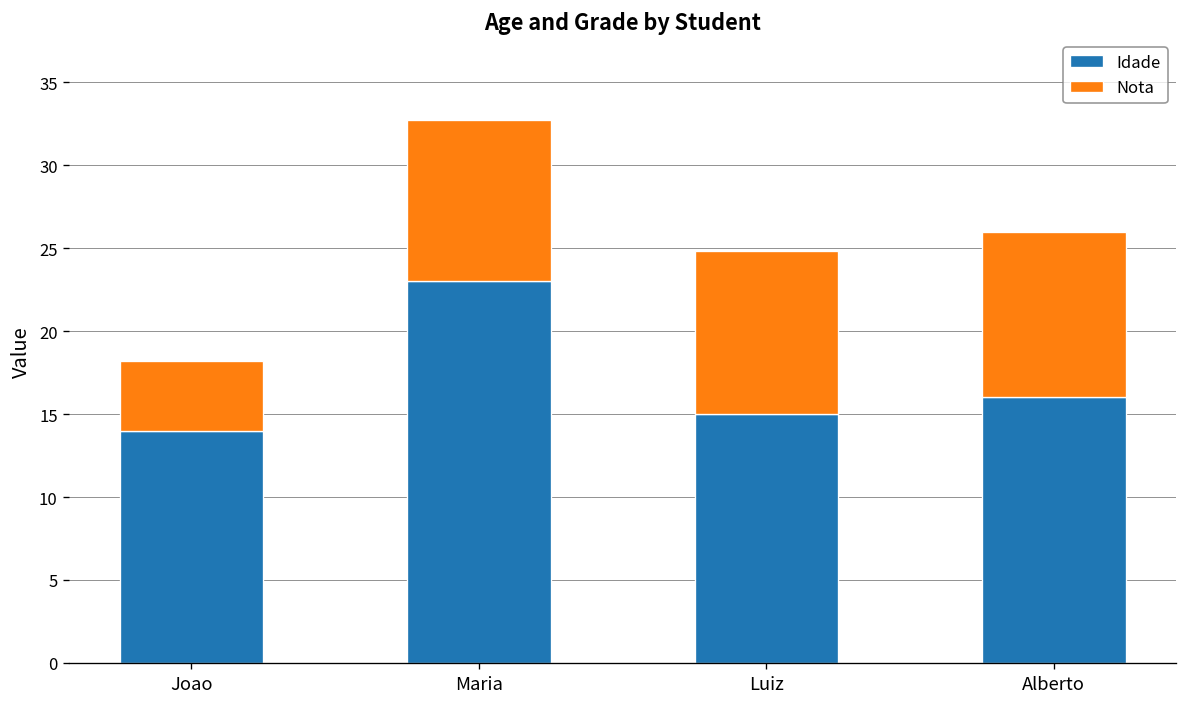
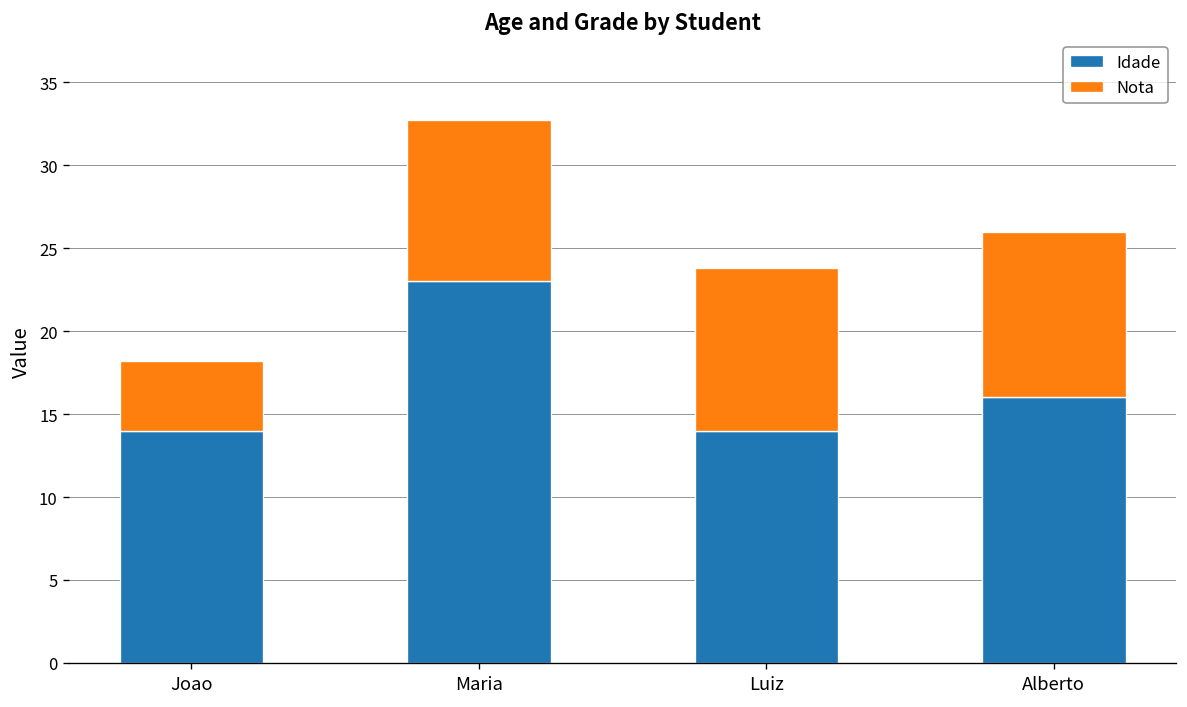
  {
    "Idade": {
      "Joao": 14,
      "Maria": 23,
-     "Luiz": 15,
+     "Luiz": 14,
      "Alberto": 16
    },
    "Nota": {
      "Joao": 4.2,
      "Maria": 9.7,
      "Luiz": 9.8,
      "Alberto": 10
    }
  }
